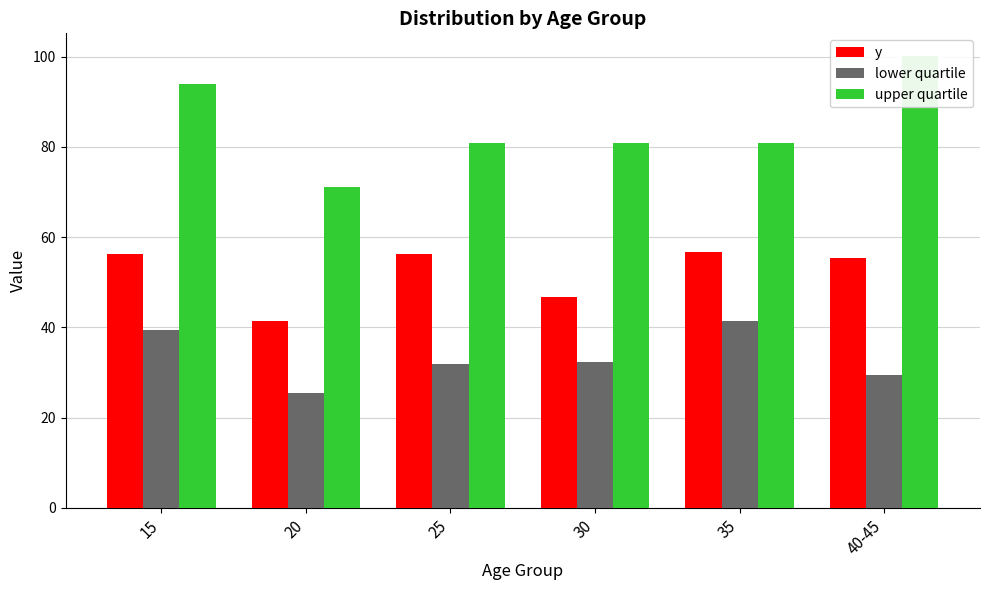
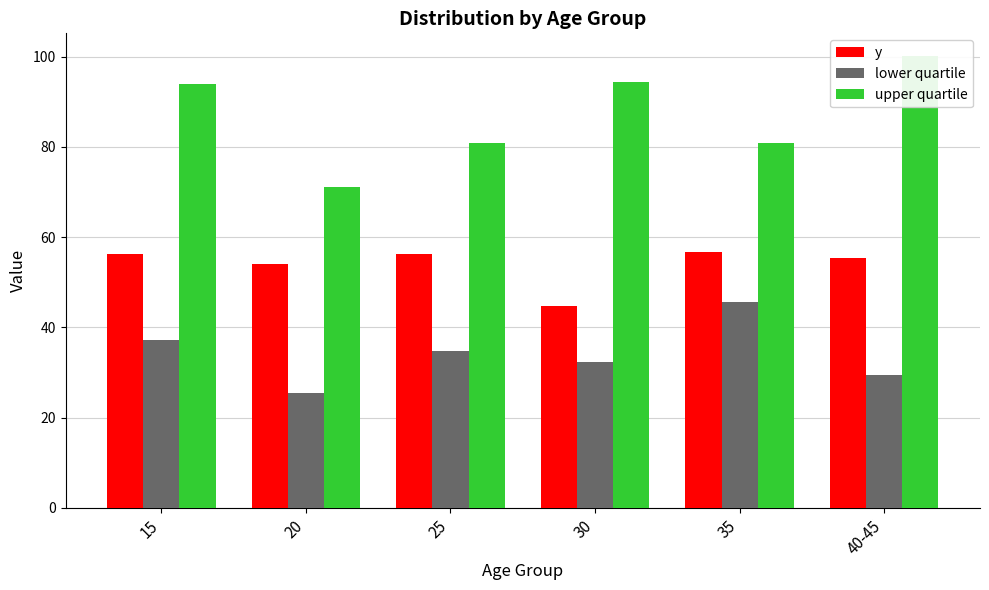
  {
    "y": {
      "15": 56,
-     "20": 41,
+     "20": 54,
      "25": 56,
-     "30": 47,
+     "30": 45,
      "35": 57,
      "40-45": 55
    },
    "lower quartile": {
-     "15": 40,
+     "15": 37,
      "20": 25,
-     "25": 32,
+     "25": 35,
      "30": 32,
-     "35": 41,
+     "35": 46,
      "40-45": 30
    },
    "upper quartile": {
      "15": 94,
      "20": 71,
      "25": 81,
-     "30": 81,
+     "30": 94,
      "35": 81
    }
  }
